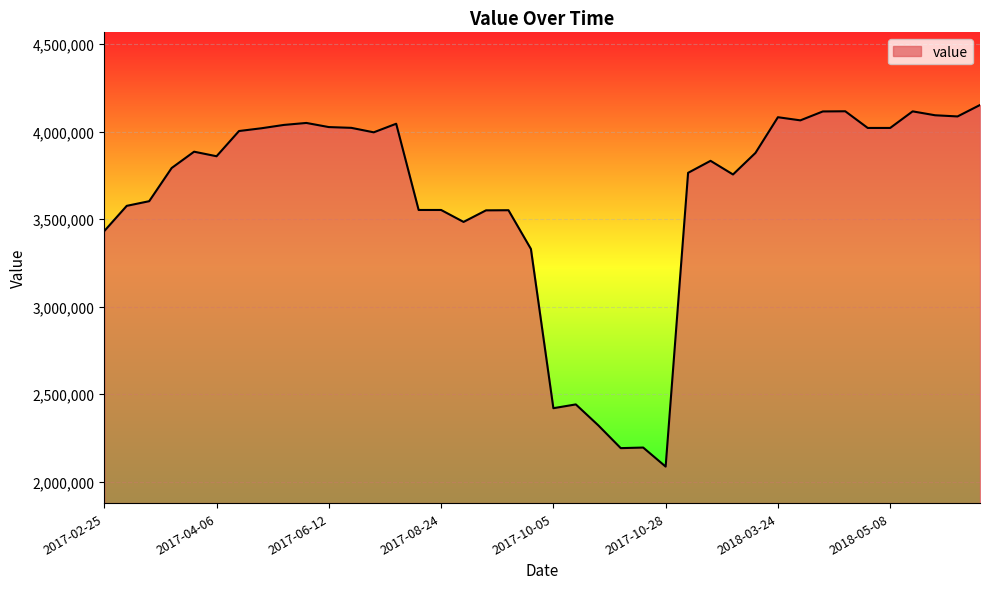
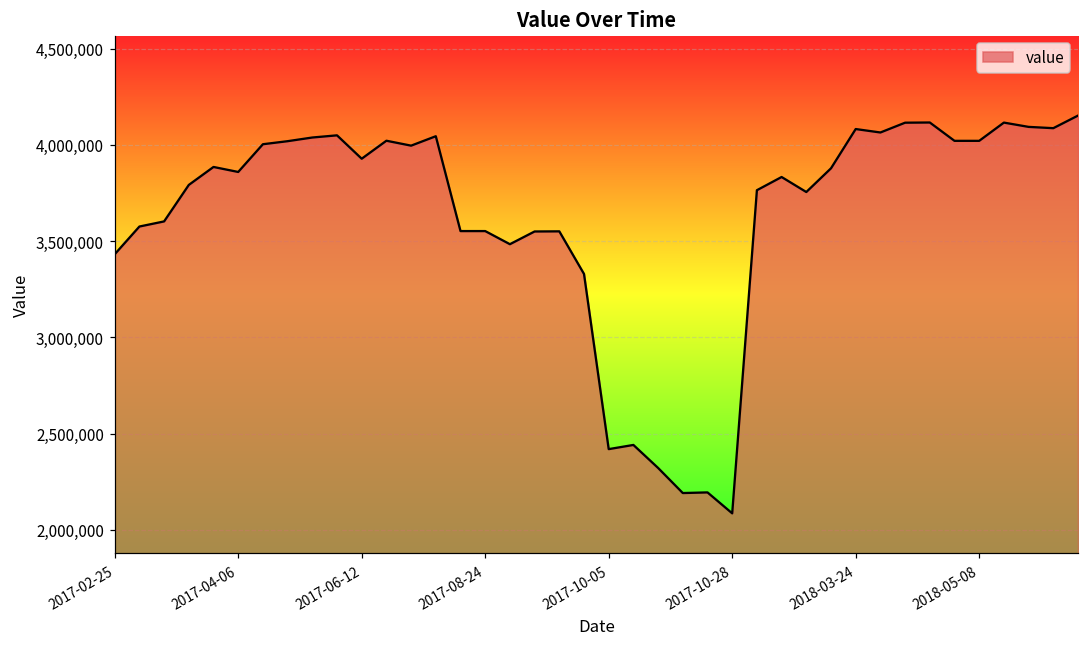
  {
    "2017-02-25": "3,430,000",
    "2017-04-06": "3,860,000",
-   "2017-06-12": "4,030,000",
+   "2017-06-12": "3,930,000",
    "2017-08-24": "3,550,000",
    "2017-10-05": "2,420,000",
    "2017-10-28": "2,090,000",
    "2018-03-24": "4,080,000",
    "2018-05-08": "4,020,000"
  }
